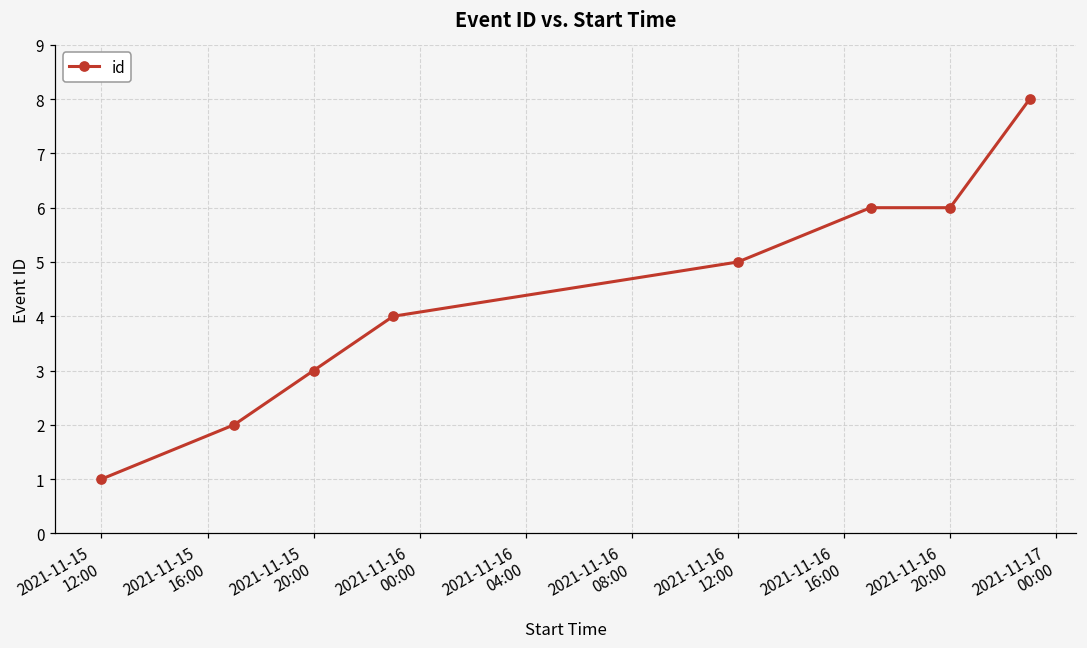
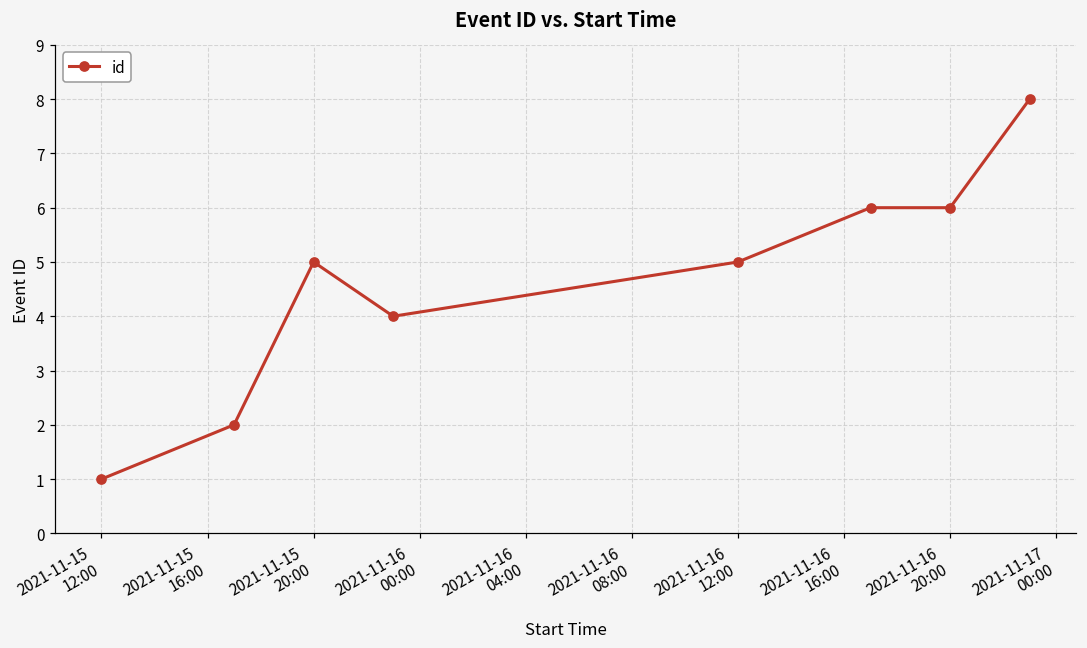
  {
    "2021-11-15 12:00": 1,
-   "2021-11-15 20:00": 3,
+   "2021-11-15 20:00": 5,
    "2021-11-16 12:00": 5,
    "2021-11-16 20:00": 6
  }
